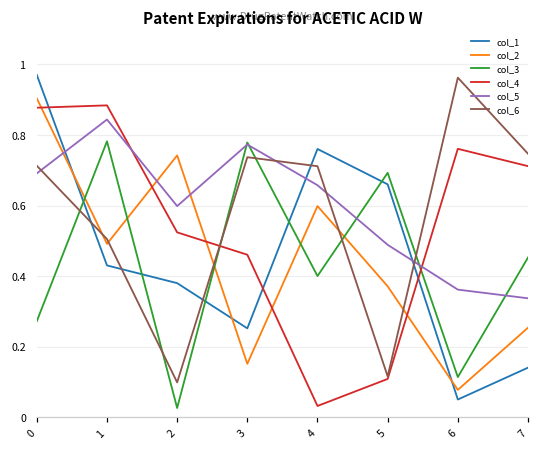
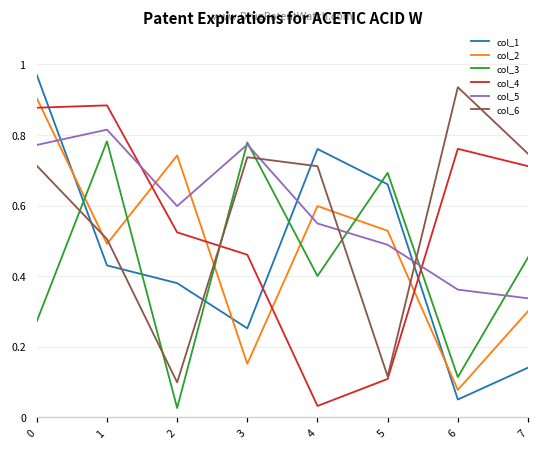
  {
    "col_1": {
      "0": 0.97,
      "1": 0.43,
      "2": 0.38,
      "3": 0.25,
      "4": 0.76,
      "5": 0.66,
      "6": 0.05,
      "7": 0.14
    },
    "col_2": {
      "0": 0.90,
      "1": 0.49,
      "2": 0.74,
      "3": 0.15,
      "4": 0.60,
-     "5": 0.37,
+     "5": 0.53,
      "6": 0.08,
-     "7": 0.25
+     "7": 0.30
    },
    "col_3": {
      "0": 0.27,
      "1": 0.78,
      "2": 0.03,
      "4": 0.40,
      "5": 0.69,
      "6": 0.11,
      "7": 0.45
    },
    "col_4": {
      "0": 0.88,
      "1": 0.88,
      "2": 0.52,
      "3": 0.46,
      "4": 0.03,
      "6": 0.76,
      "7": 0.71
    },
    "col_5": {
-     "0": 0.69,
-     "1": 0.84,
+     "0": 0.77,
+     "1": 0.82,
      "2": 0.60,
-     "4": 0.66,
+     "4": 0.55,
      "5": 0.49,
      "6": 0.36,
      "7": 0.34
    },
    "col_6": {
      "0": 0.71,
      "1": 0.51,
      "2": 0.10,
      "3": 0.74,
      "4": 0.71,
-     "6": 0.96,
+     "6": 0.94,
      "7": 0.75
    }
  }
